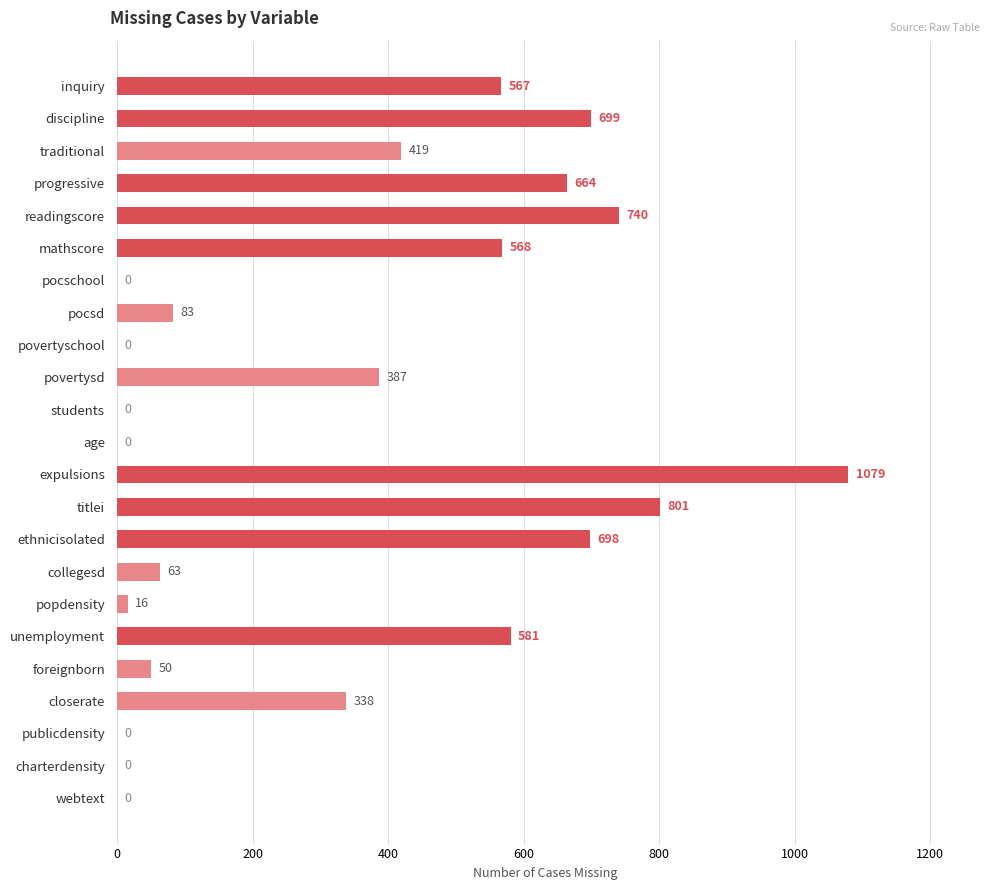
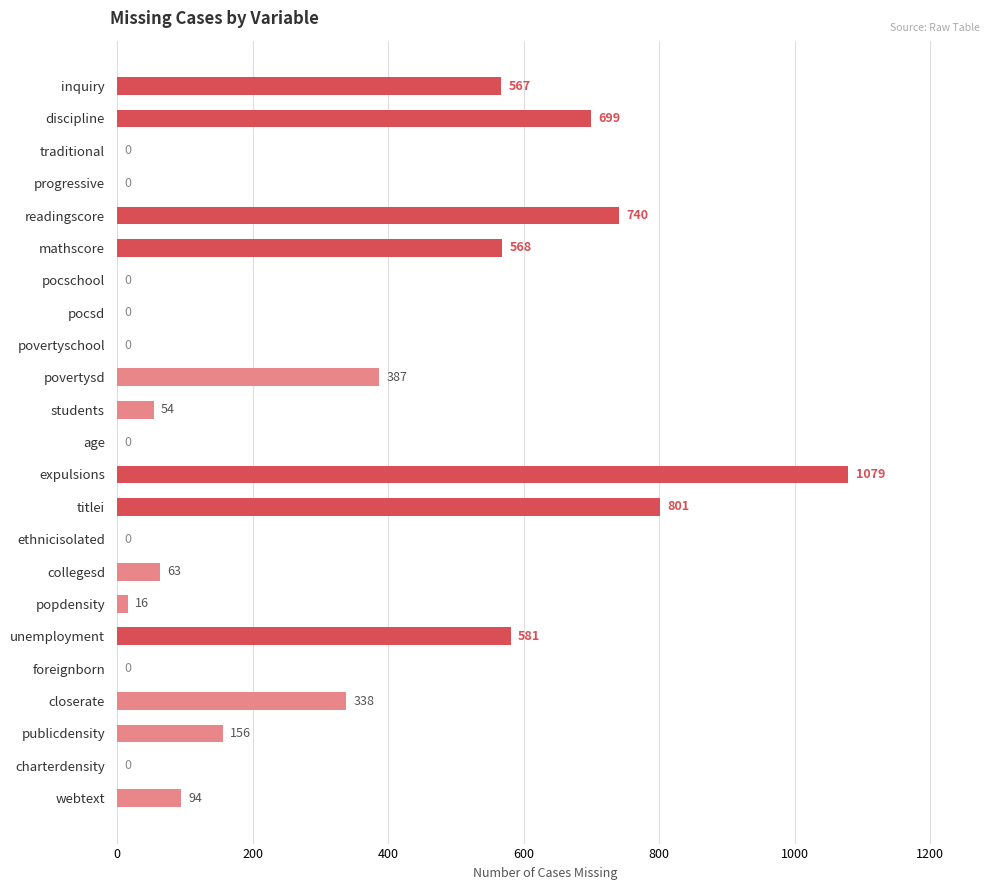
  {
    "inquiry": 567,
    "discipline": 699,
-   "traditional": 419,
-   "progressive": 664,
+   "traditional": 0,
+   "progressive": 0,
    "readingscore": 740,
    "mathscore": 568,
    "pocschool": 0,
-   "pocsd": 83,
+   "pocsd": 0,
    "povertyschool": 0,
    "povertysd": 387,
-   "students": 0,
+   "students": 54,
    "age": 0,
    "expulsions": 1079,
    "titlei": 801,
-   "ethnicisolated": 698,
+   "ethnicisolated": 0,
    "collegesd": 63,
    "popdensity": 16,
    "unemployment": 581,
-   "foreignborn": 50,
+   "foreignborn": 0,
    "closerate": 338,
-   "publicdensity": 0,
+   "publicdensity": 156,
    "charterdensity": 0,
-   "webtext": 0
+   "webtext": 94
  }
